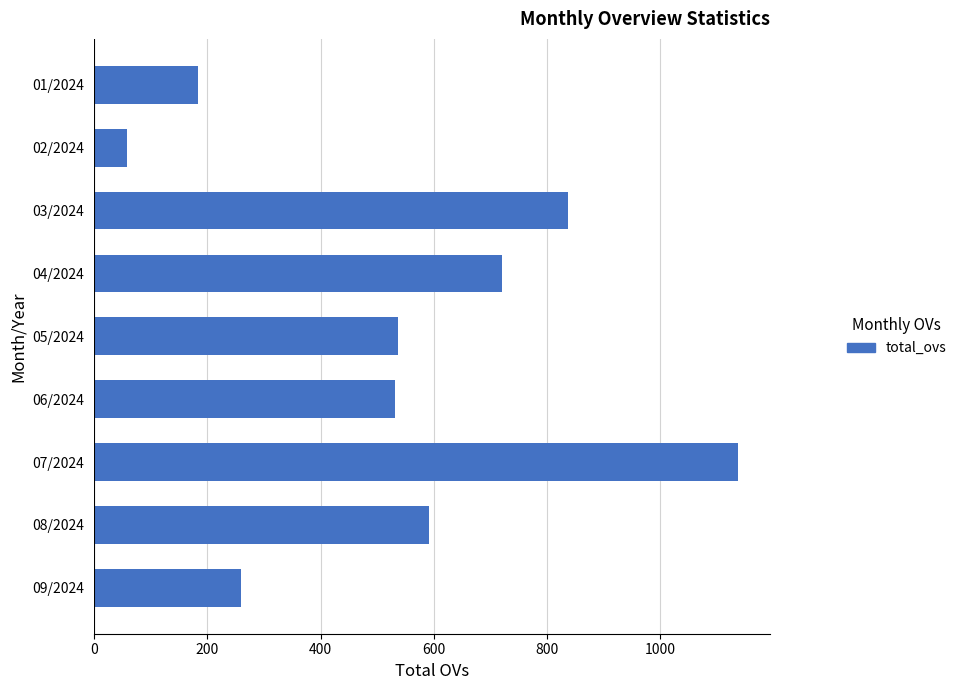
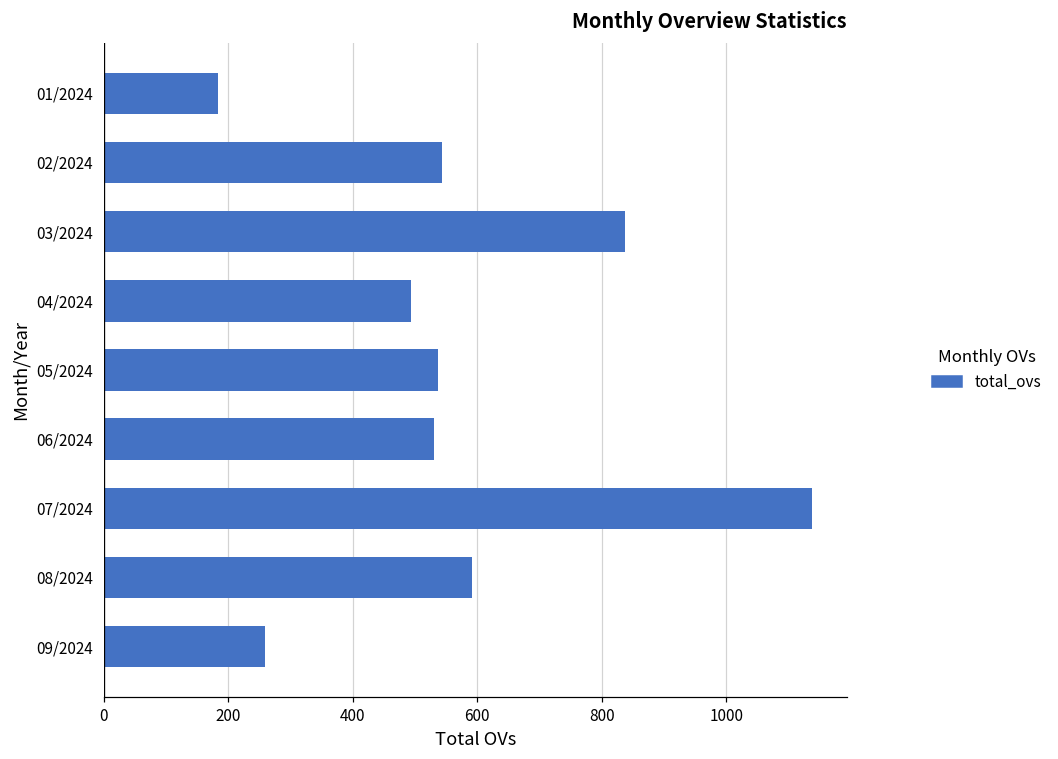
  {
    "01/2024": 180,
-   "02/2024": 60,
+   "02/2024": 540,
    "03/2024": 840,
-   "04/2024": 720,
+   "04/2024": 490,
    "05/2024": 540,
    "06/2024": 530,
    "07/2024": 1140,
    "08/2024": 590,
    "09/2024": 260
  }
